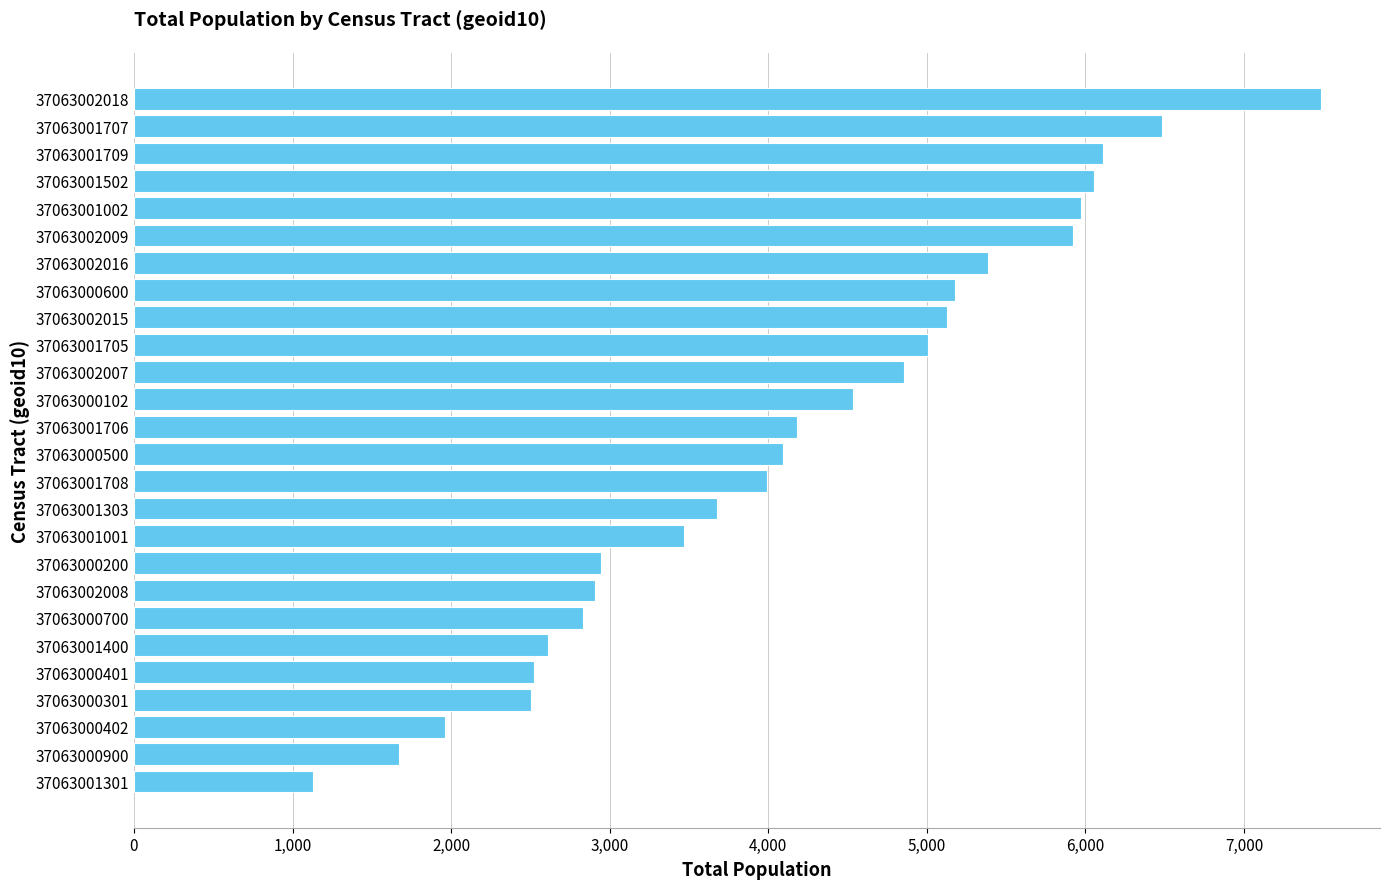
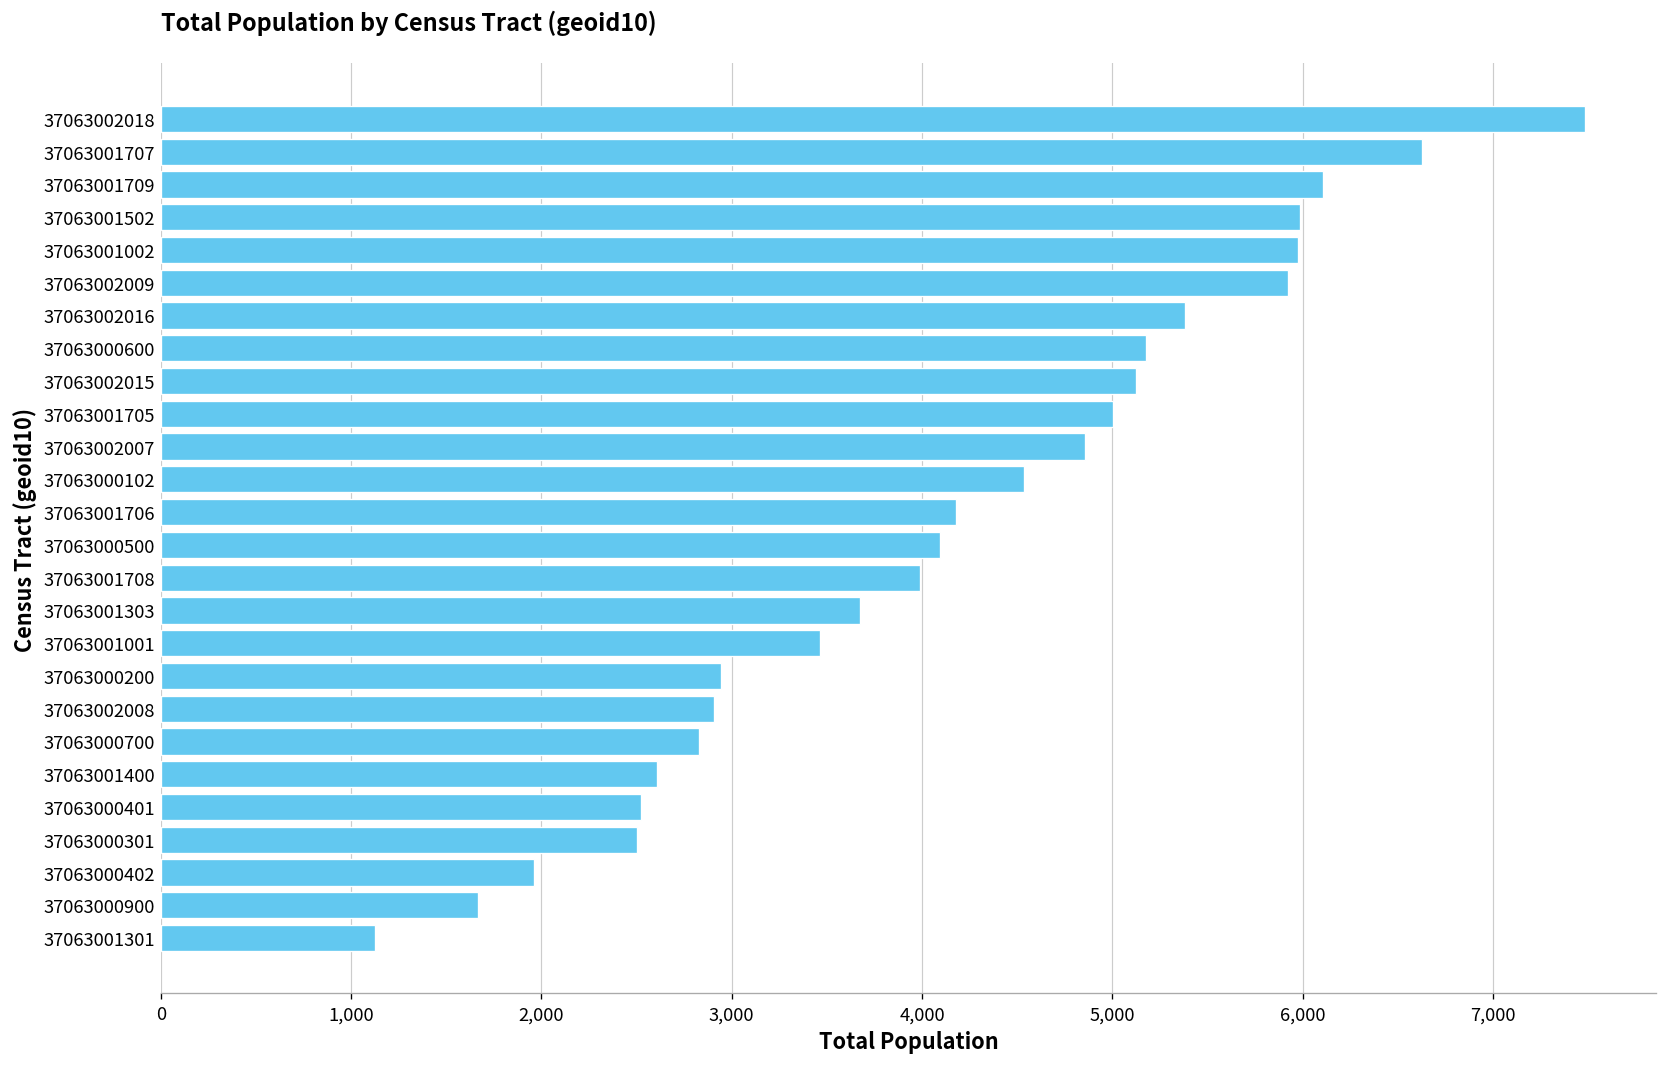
  {
    "37063002018": "7,480",
-   "37063001707": "6,490",
+   "37063001707": "6,630",
    "37063001709": "6,110",
-   "37063001502": "6,050",
+   "37063001502": "5,990",
    "37063001002": "5,970",
    "37063002009": "5,920",
    "37063002016": "5,380",
    "37063000600": "5,180",
    "37063002015": "5,130",
    "37063001705": "5,000",
    "37063002007": "4,850",
    "37063000102": "4,540",
    "37063001706": "4,180",
    "37063000500": "4,090",
    "37063001708": "3,990",
    "37063001303": "3,680",
    "37063001001": "3,470",
    "37063000200": "2,950",
    "37063002008": "2,910",
    "37063000700": "2,830",
    "37063001400": "2,610",
    "37063000401": "2,520",
    "37063000301": "2,500",
    "37063000402": "1,960",
    "37063000900": "1,670",
    "37063001301": "1,130"
  }
